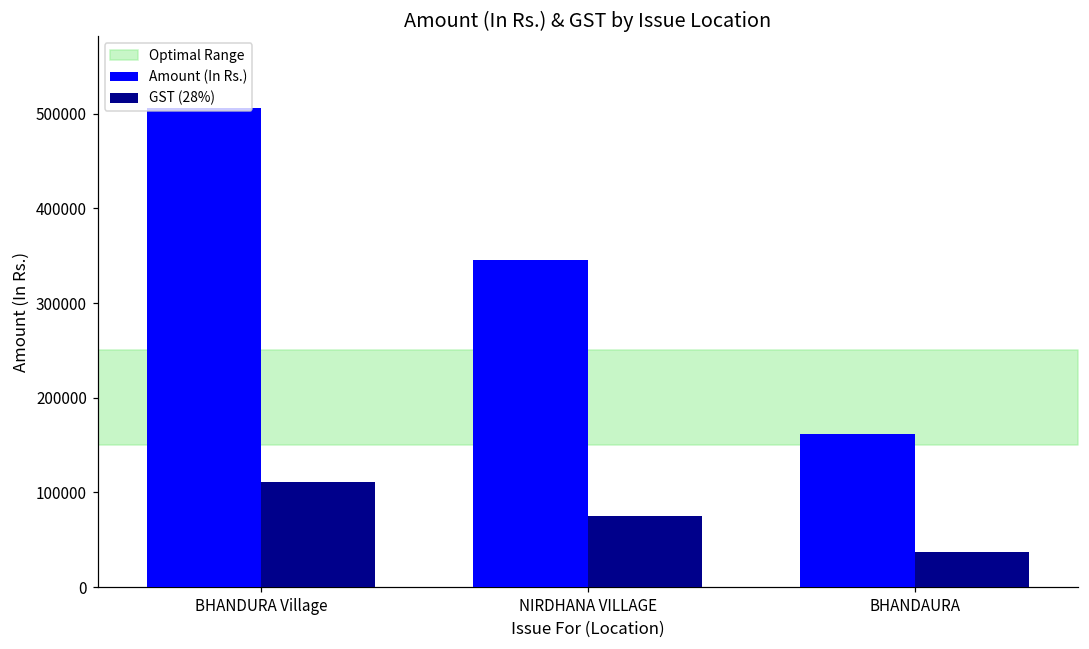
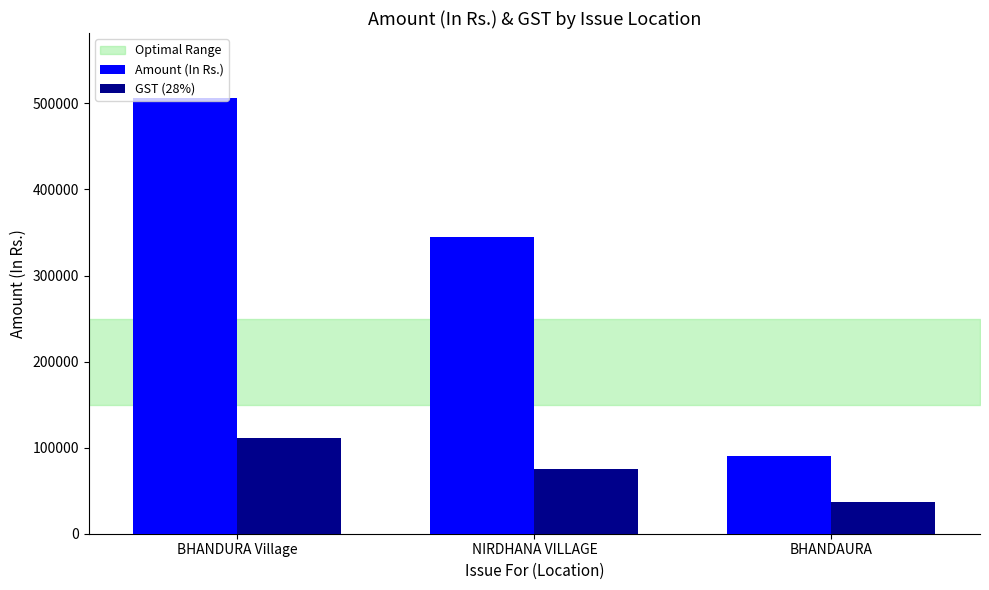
  {
    "Amount (In Rs.)": {
      "NIRDHANA VILLAGE": 350000,
-     "BHANDAURA": 160000
+     "BHANDAURA": 90000
    },
    "GST (28%)": {
      "BHANDURA Village": 110000,
      "NIRDHANA VILLAGE": 80000,
      "BHANDAURA": 40000
    }
  }
